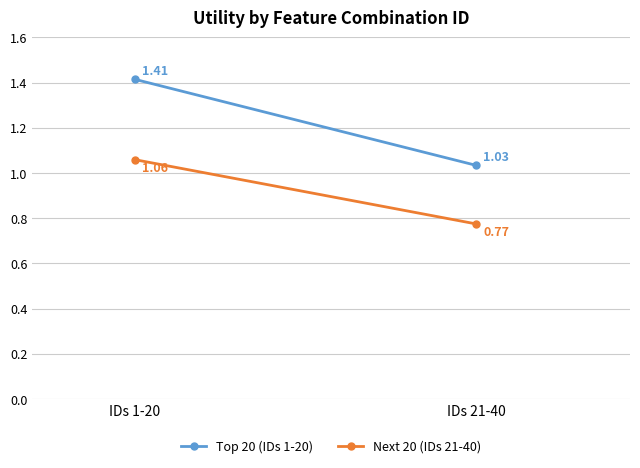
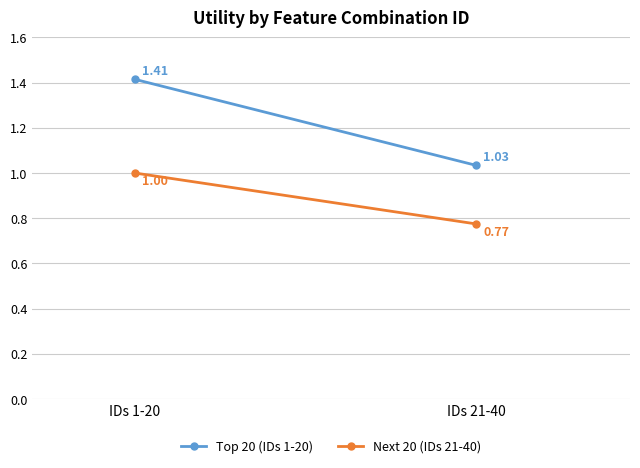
  {
    "Top 20 (IDs 1-20)": {
      "IDs 1-20": 1.41,
      "IDs 21-40": 1.03
    },
    "Next 20 (IDs 21-40)": {
-     "IDs 1-20": 1.06,
+     "IDs 1-20": 1.00,
      "IDs 21-40": 0.77
    }
  }
